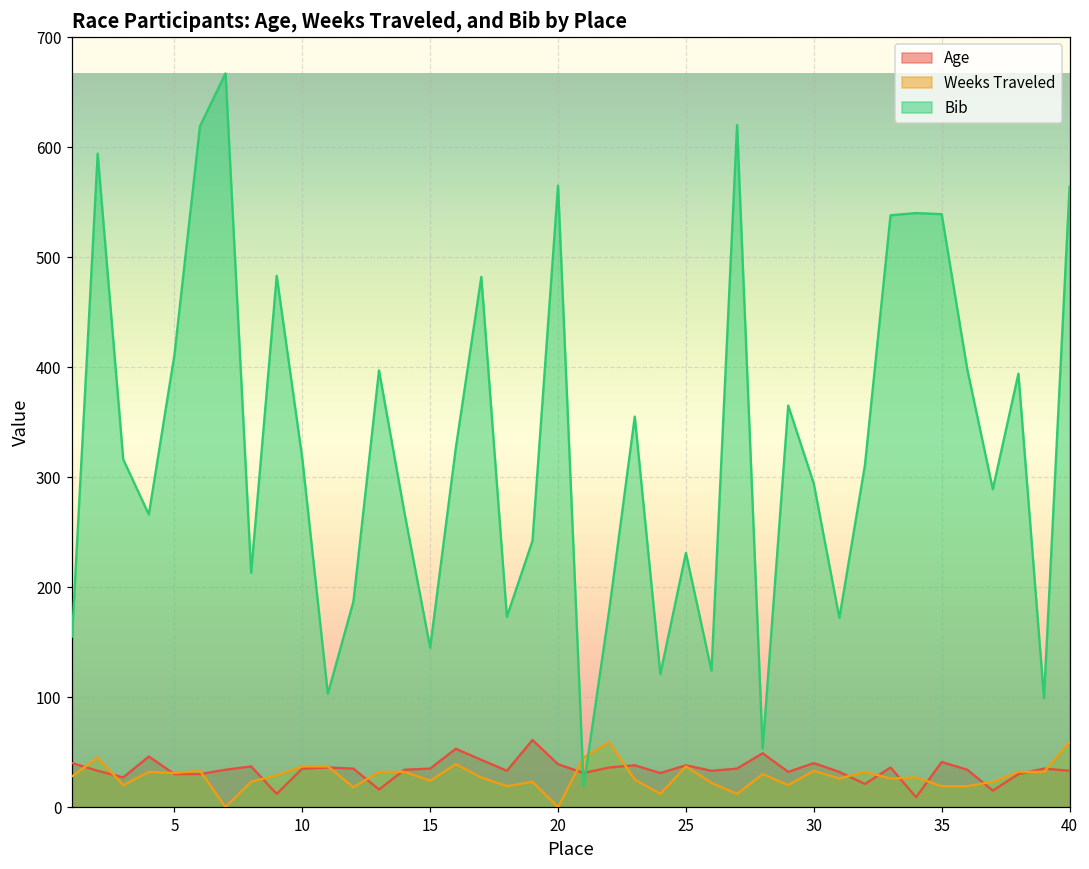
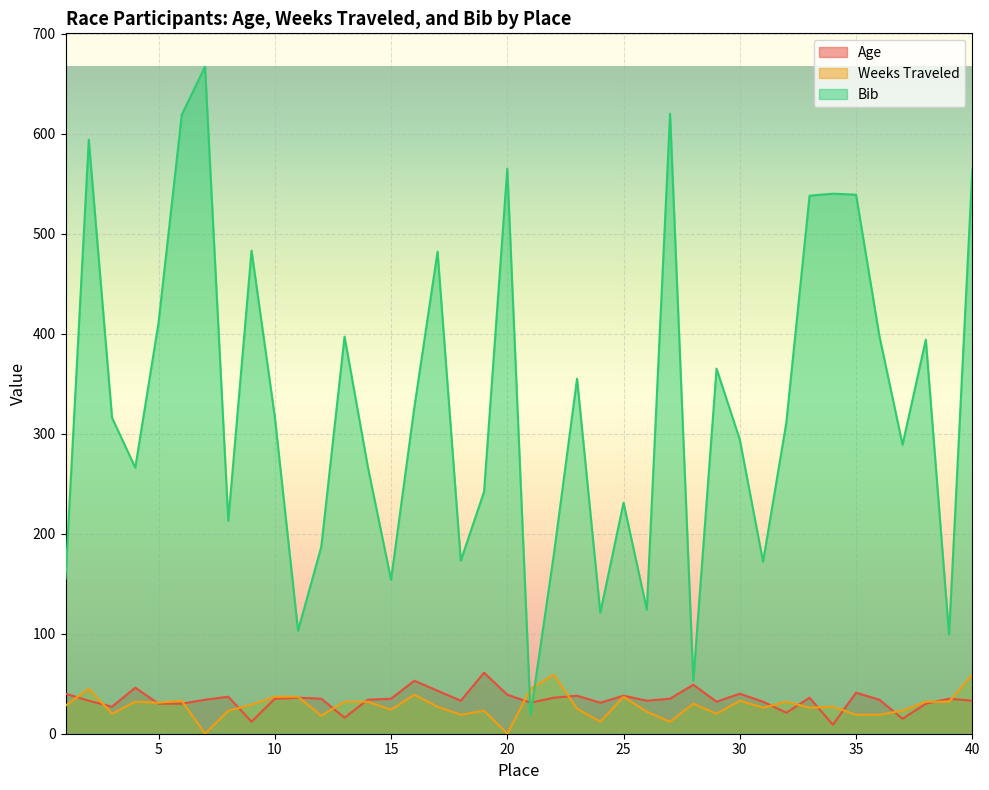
  {
    "Age": {
      "15": 35,
      "20": 39,
      "30": 40,
      "35": 41,
      "40": 33
    },
    "Weeks Traveled": {
      "15": 24,
      "20": 0,
      "30": 33,
      "35": 19,
      "40": 59
    },
    "Bib": {
      "5": 411,
      "10": 317,
-     "15": 145,
+     "15": 154,
      "20": 565,
      "25": 231,
      "30": 294,
      "35": 539,
      "40": 564
    }
  }
